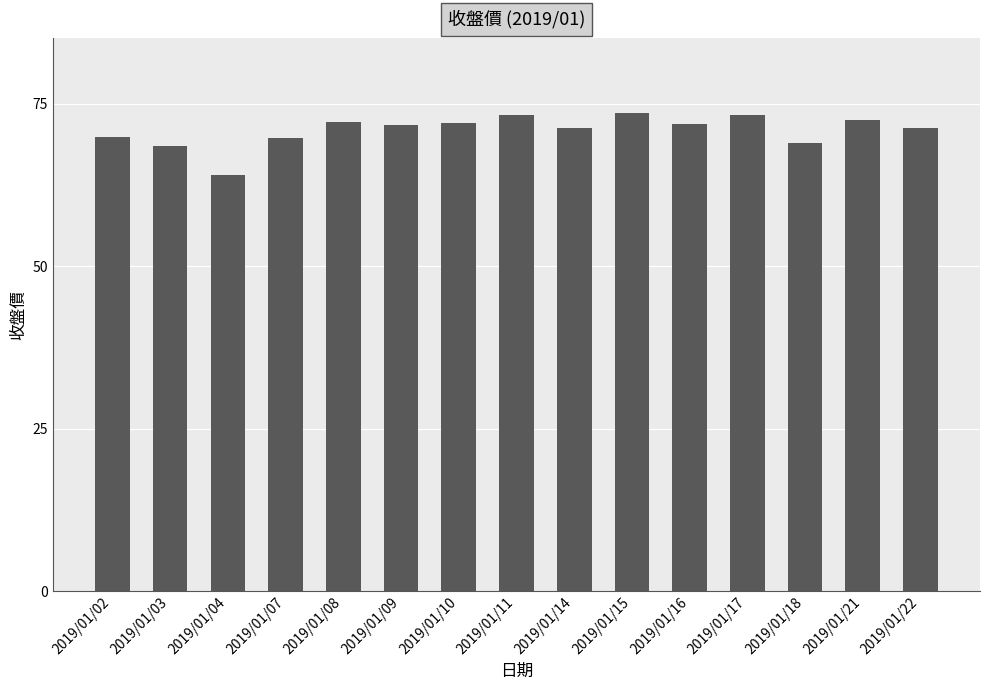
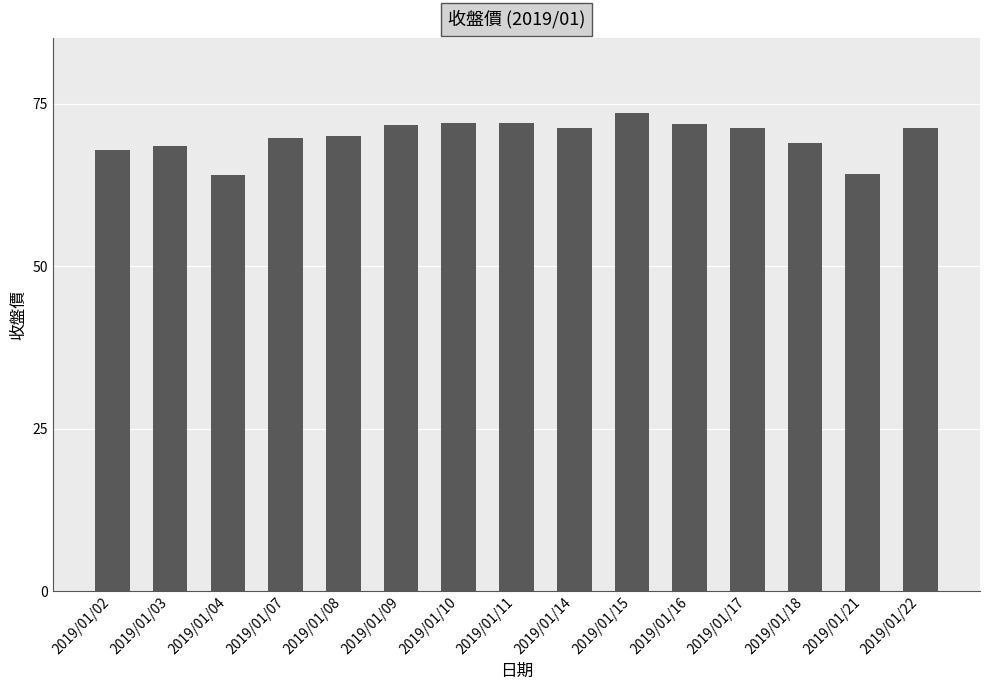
  {
-   "2019/01/02": 70,
+   "2019/01/02": 68,
    "2019/01/03": 69,
    "2019/01/04": 64,
    "2019/01/07": 70,
-   "2019/01/08": 72,
+   "2019/01/08": 70,
    "2019/01/09": 72,
    "2019/01/10": 72,
-   "2019/01/11": 73,
+   "2019/01/11": 72,
    "2019/01/14": 71,
    "2019/01/15": 74,
    "2019/01/16": 72,
-   "2019/01/17": 73,
+   "2019/01/17": 71,
    "2019/01/18": 69,
-   "2019/01/21": 72,
+   "2019/01/21": 64,
    "2019/01/22": 71
  }
